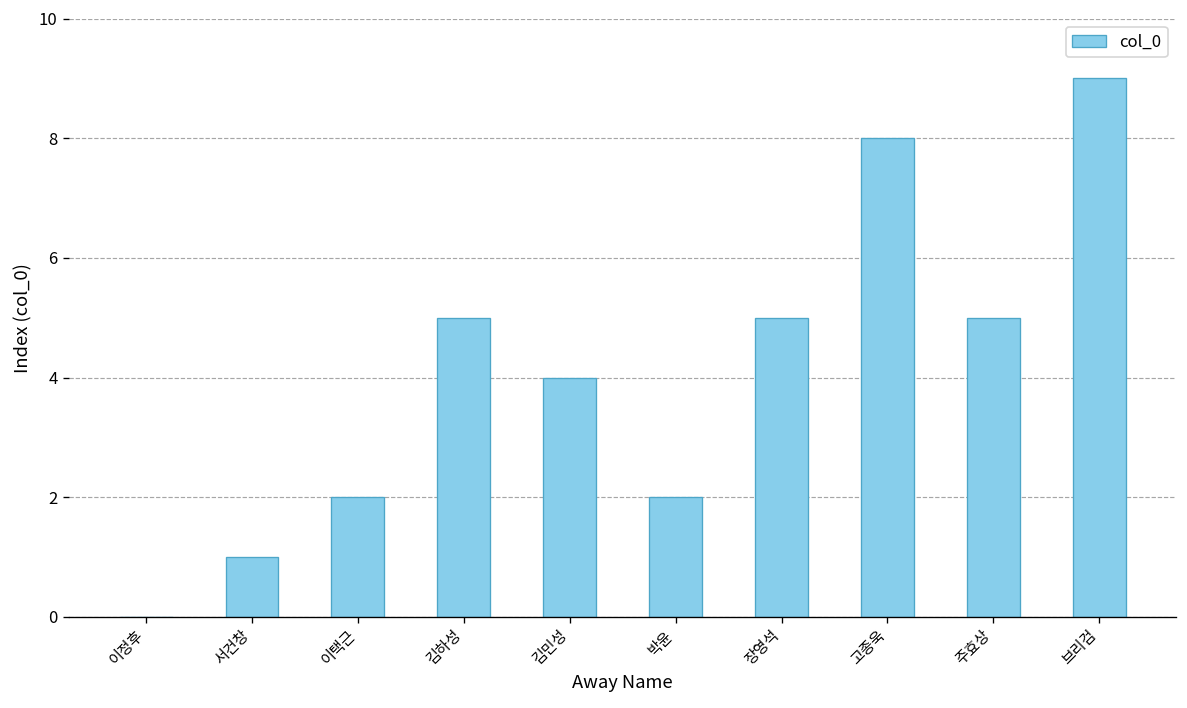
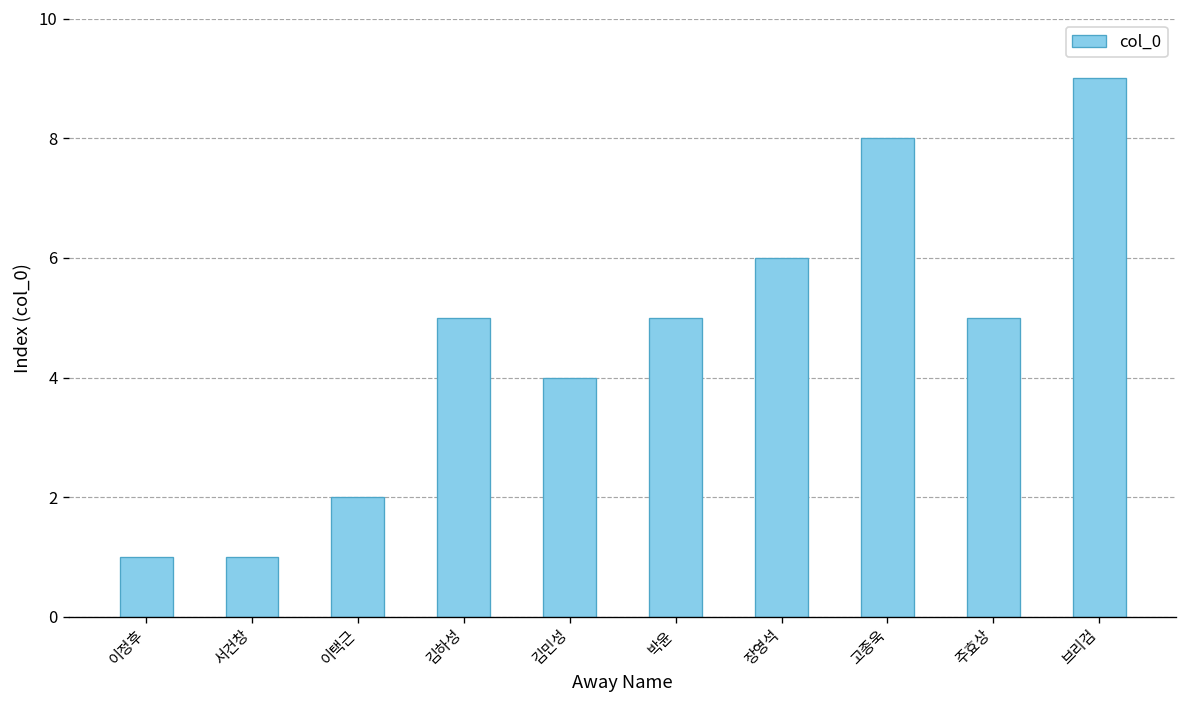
  {
-   "이정후": 0,
+   "이정후": 1,
    "서건창": 1,
    "이택근": 2,
    "김하성": 5,
    "김민성": 4,
-   "박윤": 2,
-   "장영석": 5,
+   "박윤": 5,
+   "장영석": 6,
    "고종욱": 8,
    "주효상": 5,
    "브리검": 9
  }
